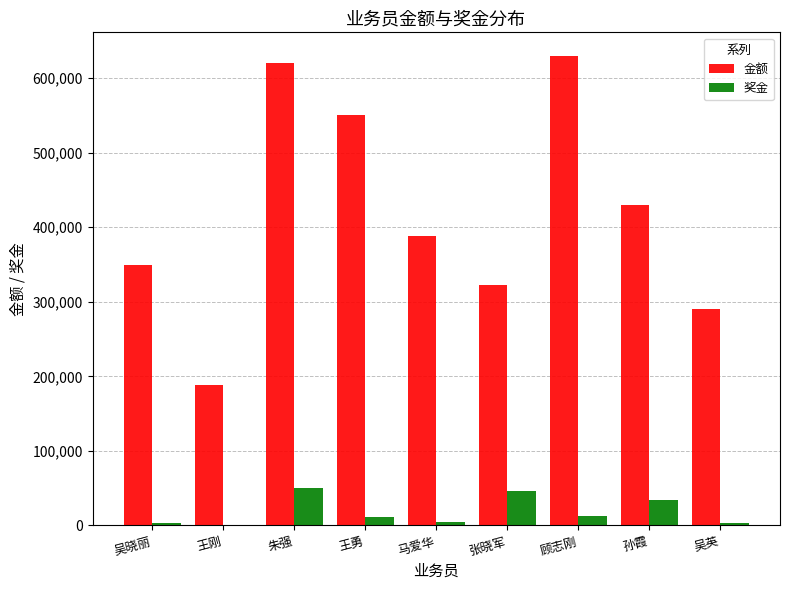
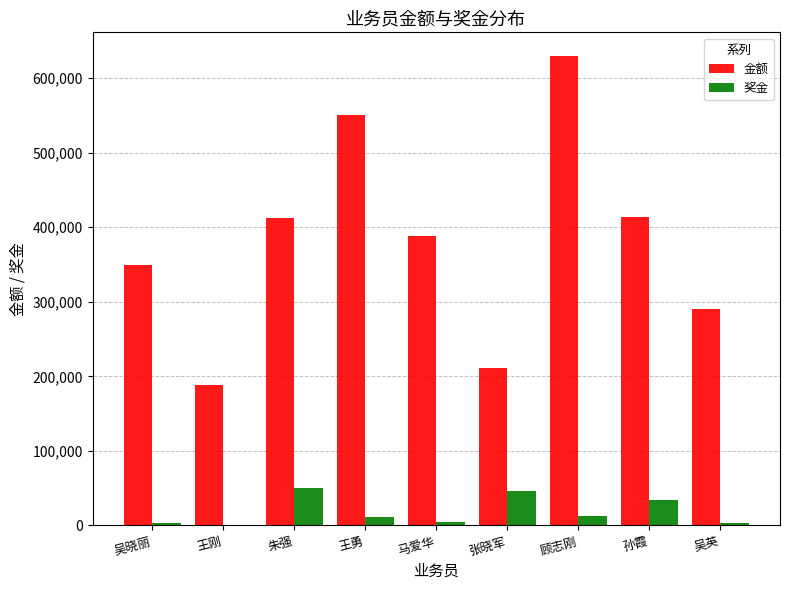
  {
    "金额": {
      "吴晓丽": "350,000",
      "王刚": "190,000",
-     "朱强": "620,000",
+     "朱强": "410,000",
      "王勇": "550,000",
      "马爱华": "390,000",
-     "张晓军": "320,000",
+     "张晓军": "210,000",
      "顾志刚": "630,000",
-     "孙霞": "430,000",
+     "孙霞": "410,000",
      "吴英": "290,000"
    },
    "奖金": {
      "吴晓丽": "0",
      "王刚": "0",
      "朱强": "50,000",
      "王勇": "10,000",
      "马爱华": "0",
      "张晓军": "50,000",
      "顾志刚": "10,000",
      "孙霞": "30,000"
    }
  }
